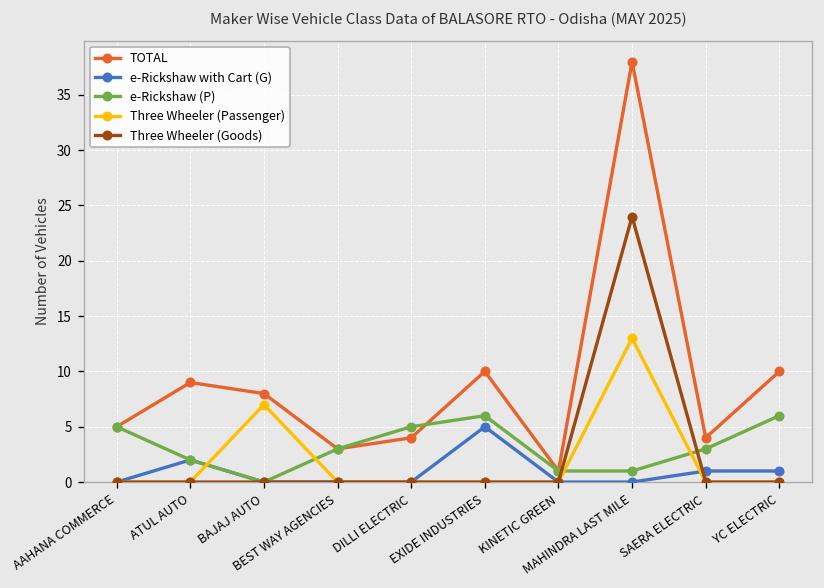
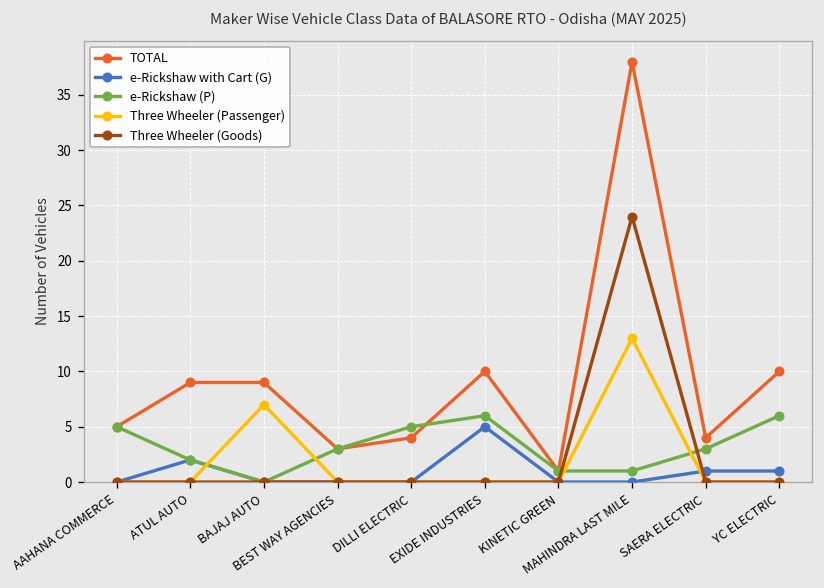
  {
    "TOTAL": {
      "ATUL AUTO": 9,
-     "BAJAJ AUTO": 8,
+     "BAJAJ AUTO": 9,
      "DILLI ELECTRIC": 4,
      "EXIDE INDUSTRIES": 10,
      "MAHINDRA LAST MILE": 38,
      "SAERA ELECTRIC": 4,
      "YC ELECTRIC": 10
    },
    "e-Rickshaw with Cart (G)": {
      "EXIDE INDUSTRIES": 5,
      "MAHINDRA LAST MILE": 0,
      "SAERA ELECTRIC": 1,
      "YC ELECTRIC": 1
    },
    "e-Rickshaw (P)": {
      "DILLI ELECTRIC": 5,
      "EXIDE INDUSTRIES": 6,
      "MAHINDRA LAST MILE": 1,
      "SAERA ELECTRIC": 3,
      "YC ELECTRIC": 6
    },
    "Three Wheeler (Passenger)": {
      "BAJAJ AUTO": 7,
      "MAHINDRA LAST MILE": 13
    },
    "Three Wheeler (Goods)": {
      "MAHINDRA LAST MILE": 24
    }
  }
